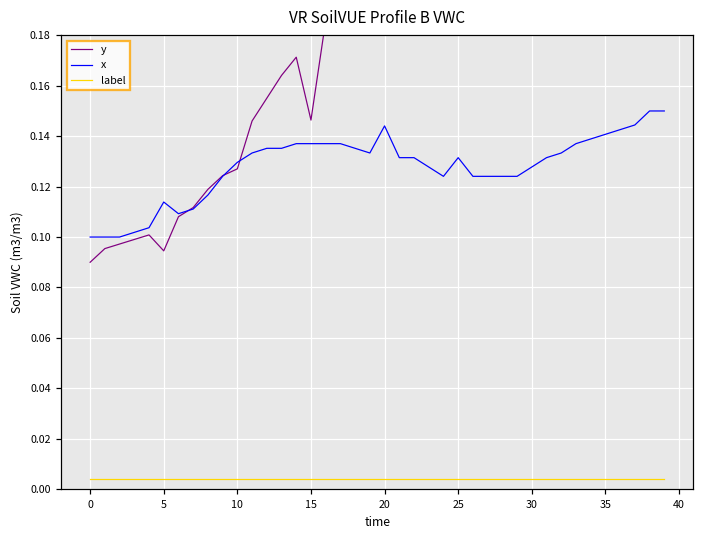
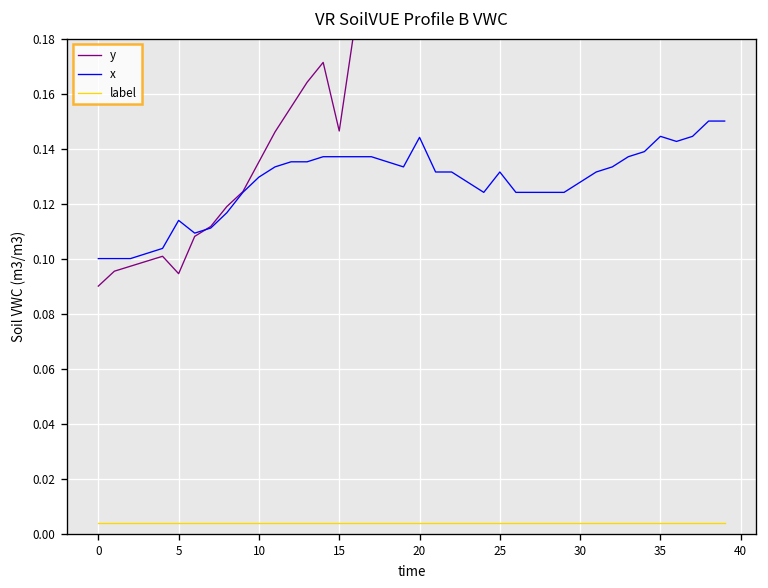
  {
    "y": {
      "0": 0.090,
      "5": 0.095,
-     "10": 0.127,
+     "10": 0.135,
      "15": 0.146
    },
    "x": {
      "0": 0.100,
      "5": 0.114,
      "10": 0.130,
      "15": 0.137,
      "20": 0.144,
      "25": 0.131,
      "30": 0.128,
-     "35": 0.141
+     "35": 0.144
    },
    "label": {
      "0": 0.004,
      "5": 0.004,
      "10": 0.004,
      "15": 0.004,
      "20": 0.004,
      "25": 0.004,
      "30": 0.004,
      "35": 0.004
    }
  }
